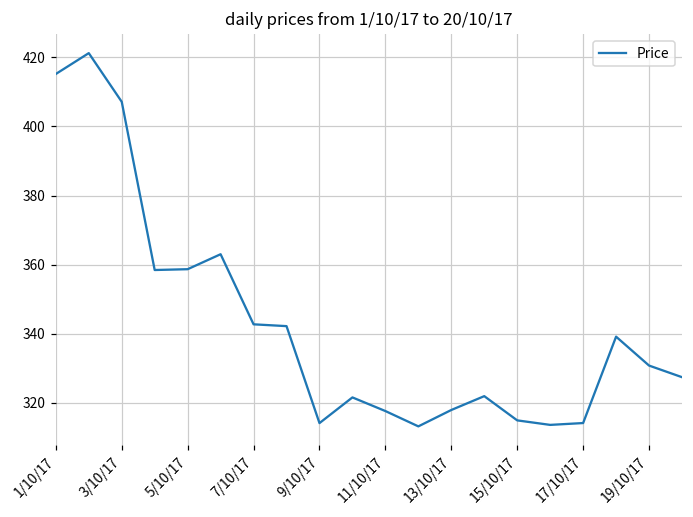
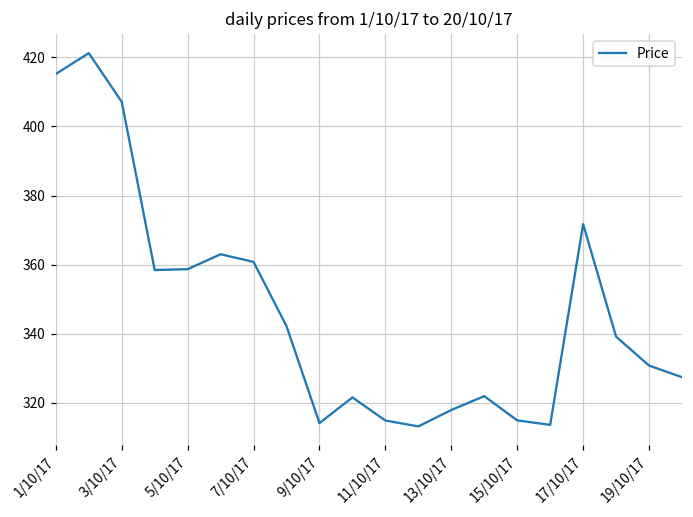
  {
    "1/10/17": 415,
    "3/10/17": 407,
    "5/10/17": 359,
-   "7/10/17": 343,
+   "7/10/17": 361,
    "9/10/17": 314,
-   "11/10/17": 318,
+   "11/10/17": 315,
    "13/10/17": 318,
    "15/10/17": 315,
-   "17/10/17": 314,
+   "17/10/17": 372,
    "19/10/17": 331
  }
